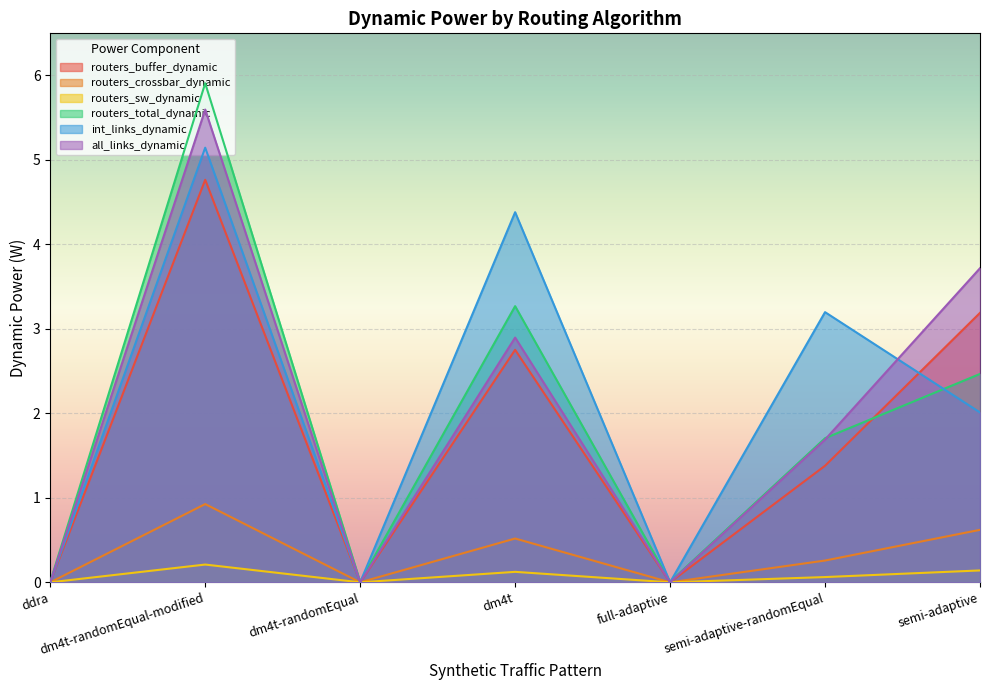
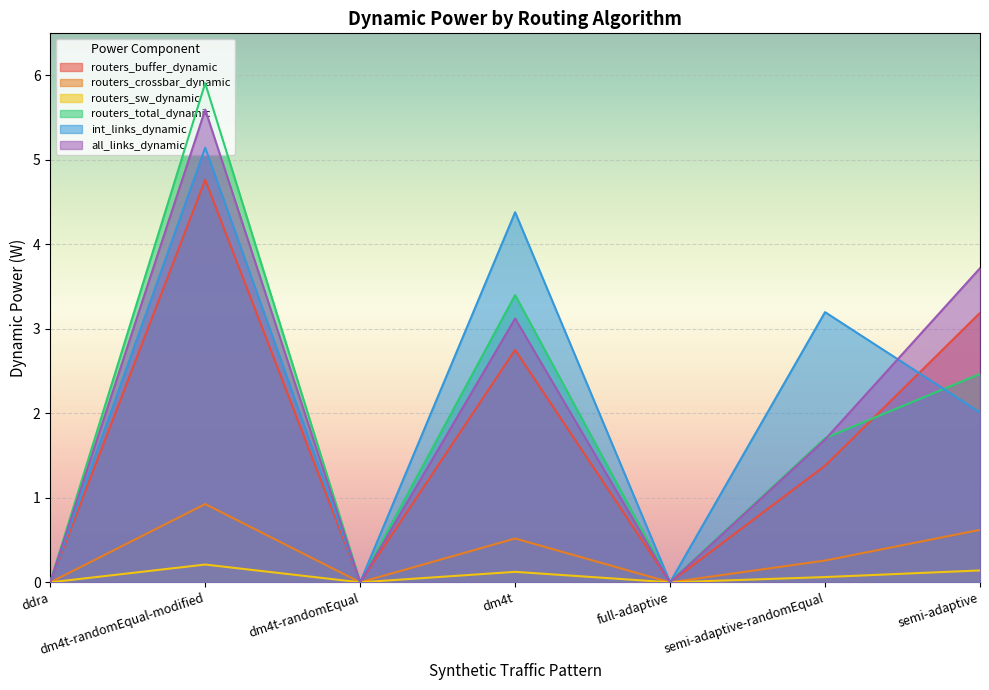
  {
    "routers_total_dynamic": {
-     "dm4t": 3.3,
+     "dm4t": 3.4,
      "semi-adaptive": 2.5
    },
    "int_links_dynamic": {
      "dm4t": 4.4,
      "semi-adaptive-randomEqual": 3.2,
      "semi-adaptive": 2.0
    },
    "all_links_dynamic": {
-     "dm4t": 2.9,
+     "dm4t": 3.1,
      "semi-adaptive": 3.7
    }
  }
